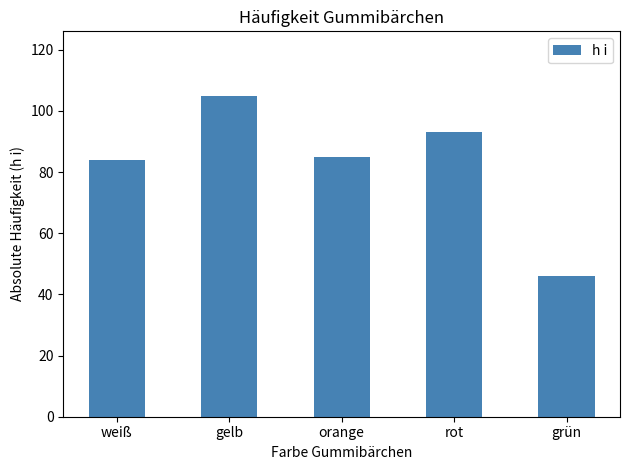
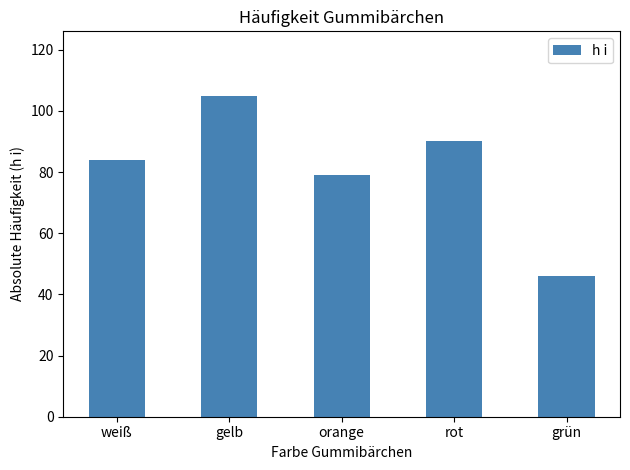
  {
    "weiß": 84,
    "gelb": 105,
-   "orange": 85,
-   "rot": 93,
+   "orange": 79,
+   "rot": 90,
    "grün": 46
  }
